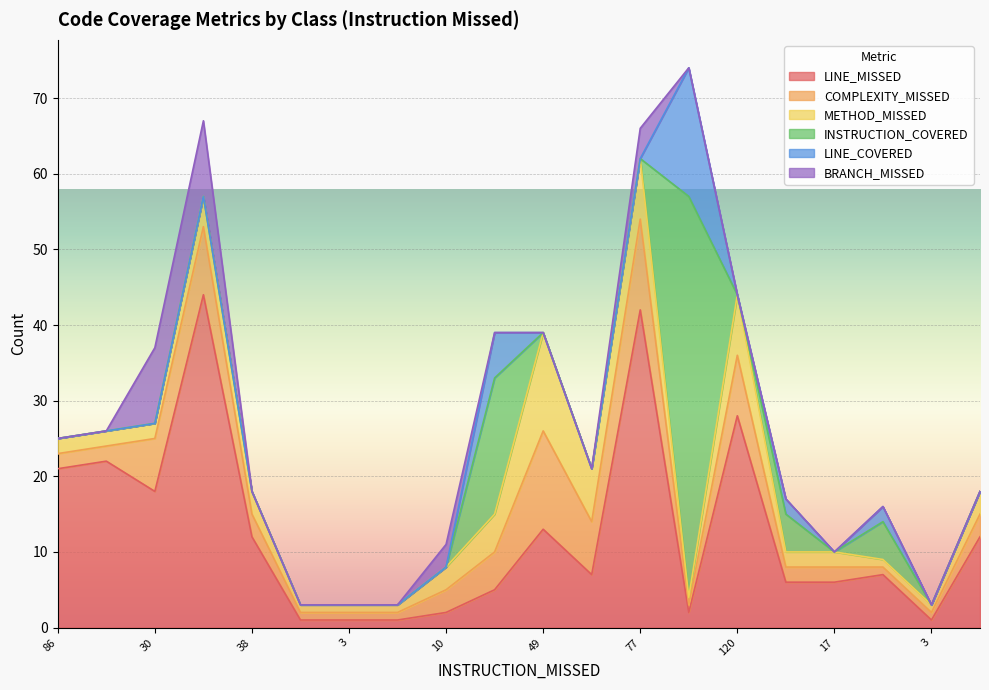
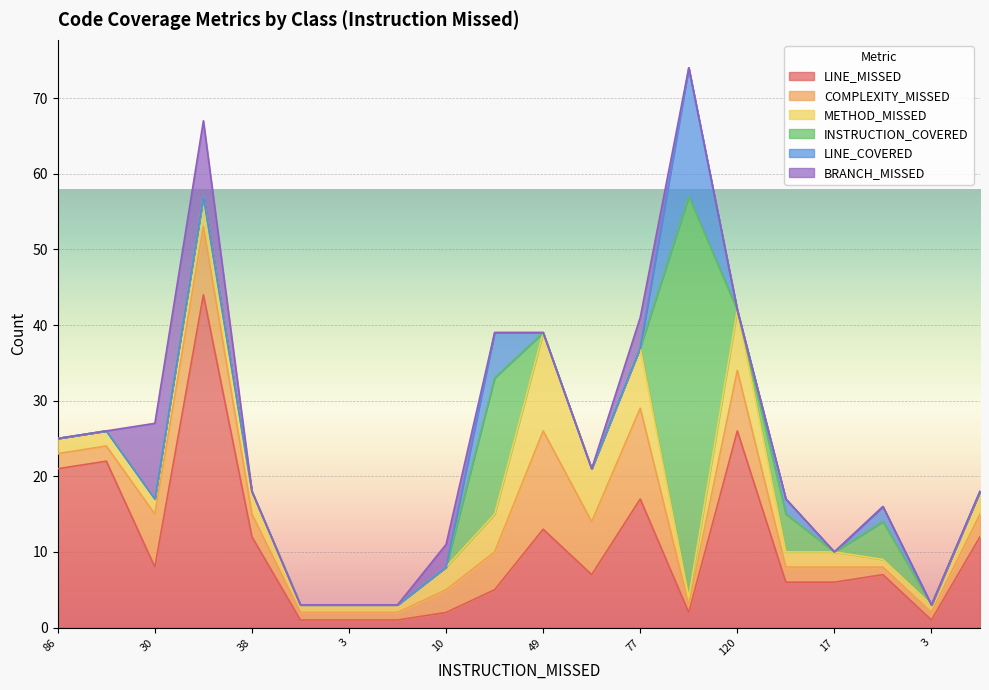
  {
    "LINE_MISSED": {
      "86": 21,
-     "30": 18,
+     "30": 8,
      "38": 12,
      "10": 2,
      "49": 13,
-     "77": 42,
-     "120": 28
+     "77": 17,
+     "120": 26
    },
    "BRANCH_MISSED": {
      "30": 10,
      "10": 3,
      "77": 4
    }
  }
